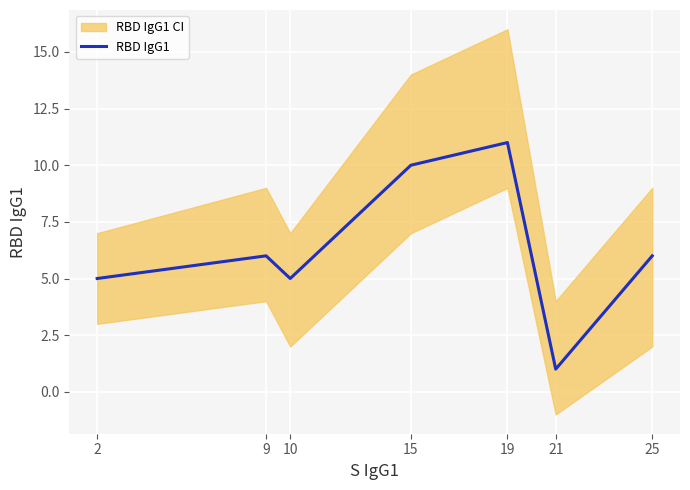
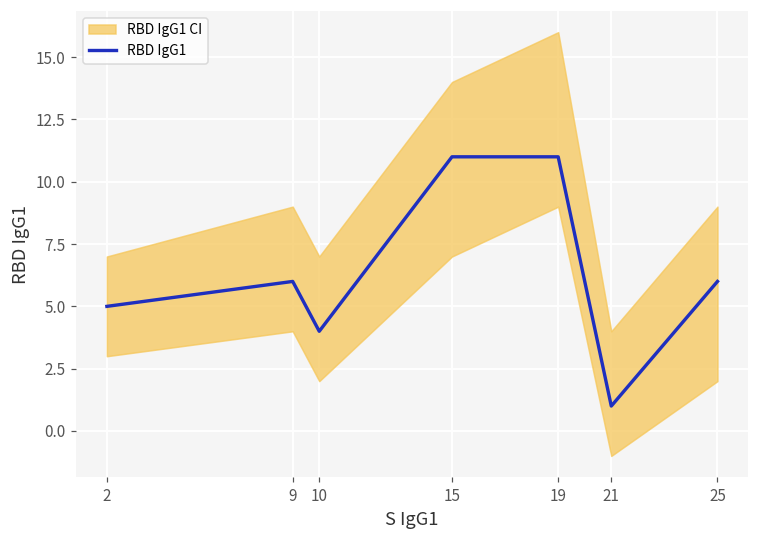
  {
    "RBD IgG1": {
      "2": 5,
      "9": 6,
-     "10": 5,
-     "15": 10,
+     "10": 4,
+     "15": 11,
      "19": 11,
      "21": 1,
      "25": 6
    }
  }
